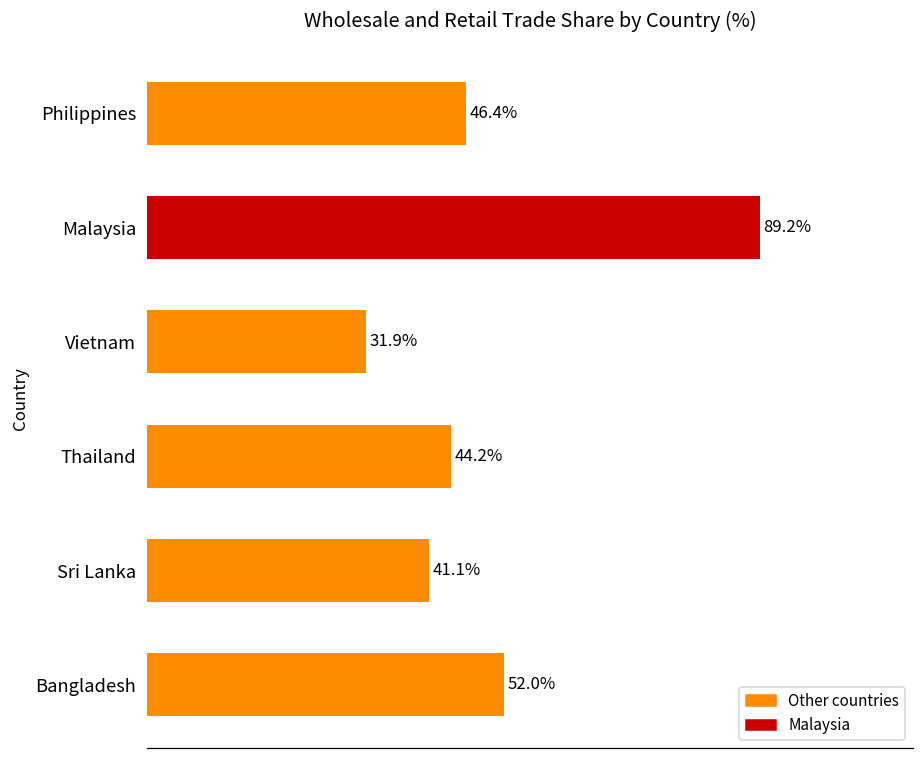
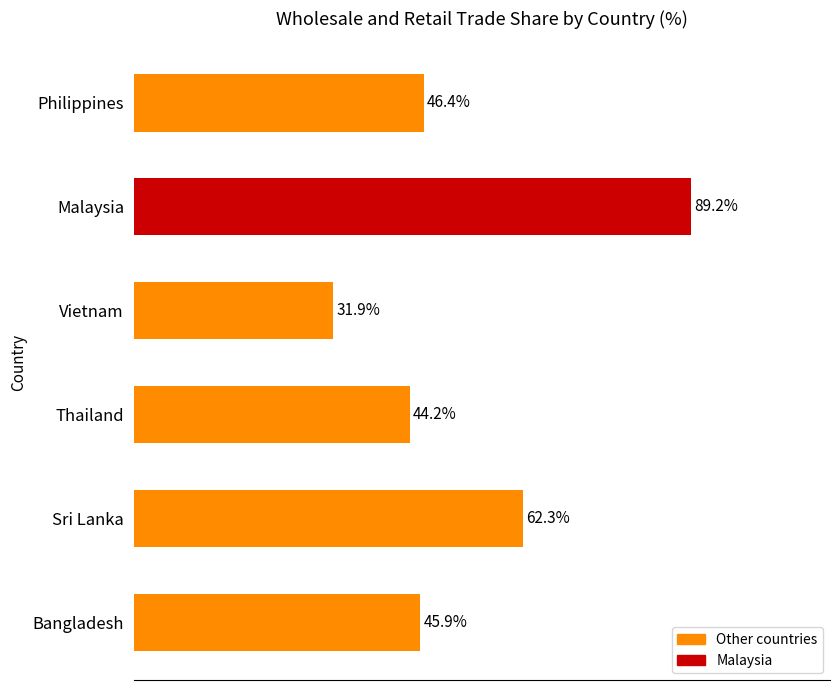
  {
    "Philippines": "46.4%",
    "Malaysia": "89.2%",
    "Vietnam": "31.9%",
    "Thailand": "44.2%",
-   "Sri Lanka": "41.1%",
-   "Bangladesh": "52.0%"
+   "Sri Lanka": "62.3%",
+   "Bangladesh": "45.9%"
  }
